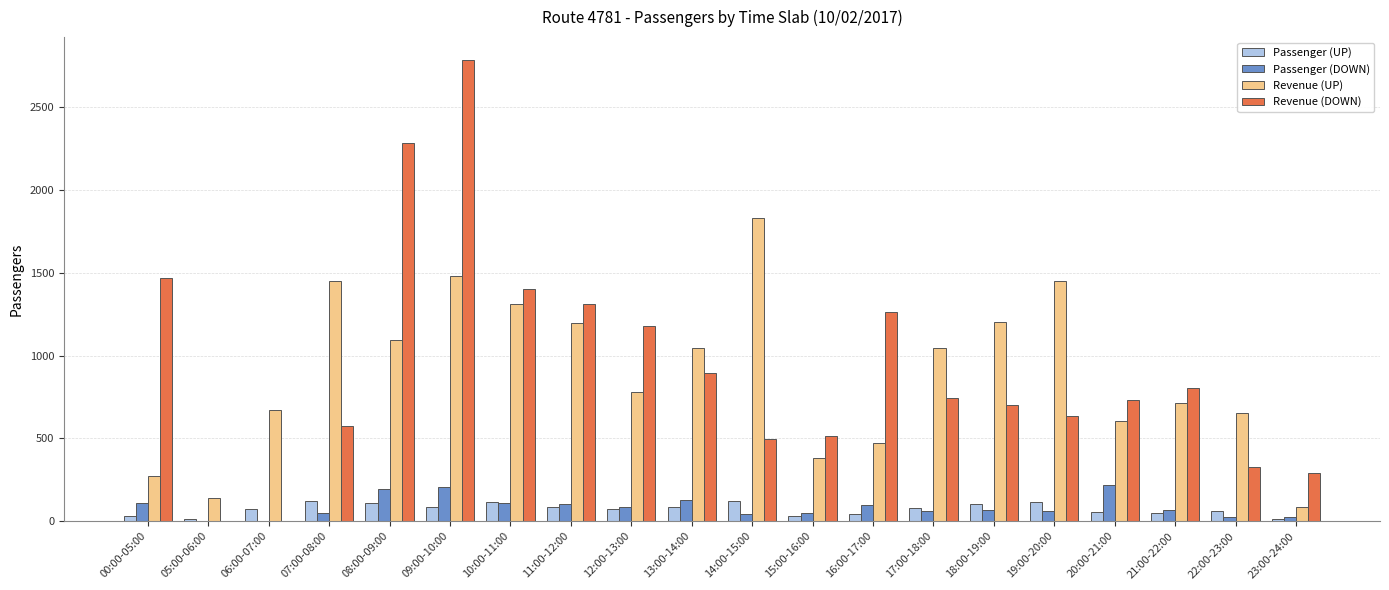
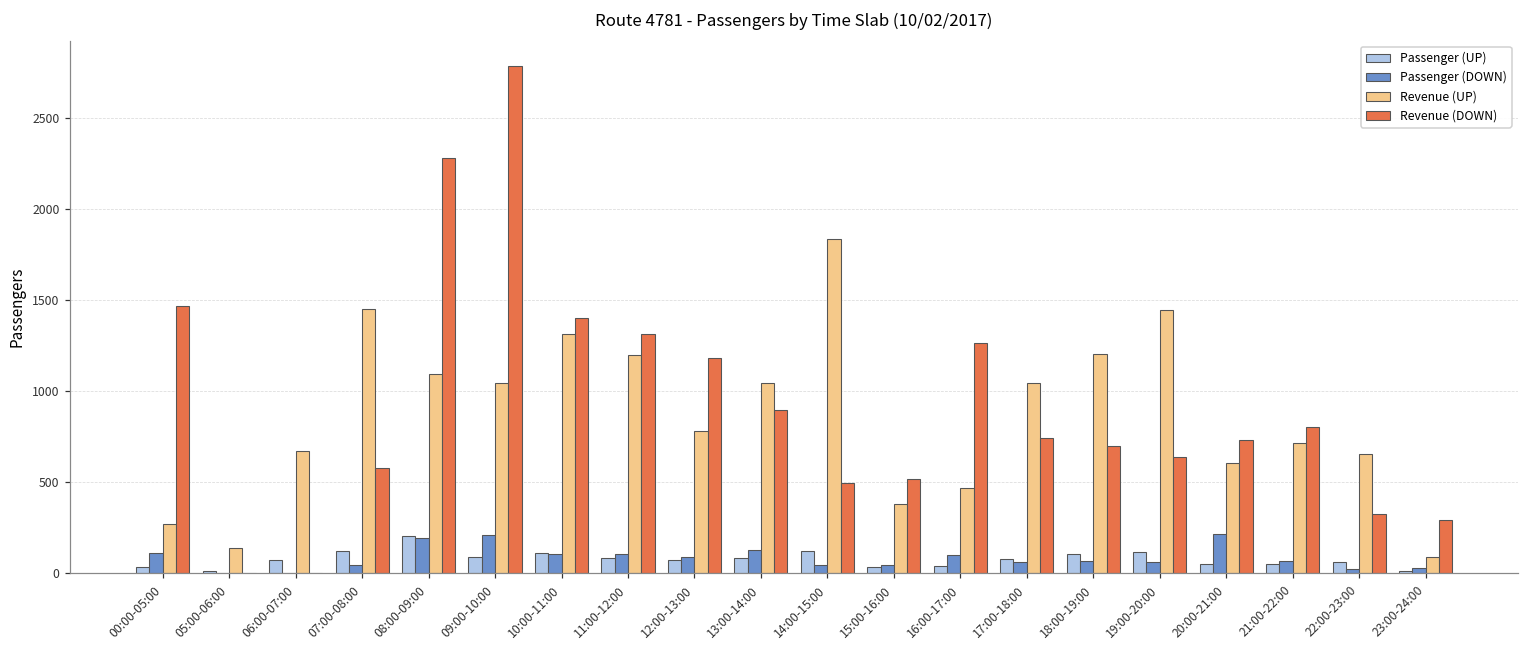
  {
    "Passenger (UP)": {
      "00:00-05:00": 30,
      "06:00-07:00": 70,
      "07:00-08:00": 120,
-     "08:00-09:00": 110,
+     "08:00-09:00": 200,
      "09:00-10:00": 90,
      "10:00-11:00": 110,
      "11:00-12:00": 80,
      "12:00-13:00": 70,
      "13:00-14:00": 80,
      "14:00-15:00": 120,
      "15:00-16:00": 30,
      "16:00-17:00": 40,
      "17:00-18:00": 80,
      "18:00-19:00": 100,
      "19:00-20:00": 110,
      "20:00-21:00": 50,
      "21:00-22:00": 50,
      "22:00-23:00": 60
    },
    "Passenger (DOWN)": {
      "00:00-05:00": 110,
      "05:00-06:00": 0,
      "06:00-07:00": 0,
      "07:00-08:00": 50,
      "08:00-09:00": 190,
      "09:00-10:00": 210,
      "10:00-11:00": 110,
      "11:00-12:00": 110,
      "12:00-13:00": 90,
      "13:00-14:00": 130,
      "14:00-15:00": 40,
      "15:00-16:00": 50,
      "16:00-17:00": 100,
      "17:00-18:00": 60,
      "18:00-19:00": 70,
      "19:00-20:00": 60,
      "20:00-21:00": 220,
      "21:00-22:00": 70,
      "22:00-23:00": 20,
      "23:00-24:00": 30
    },
    "Revenue (UP)": {
      "00:00-05:00": 270,
      "05:00-06:00": 140,
      "06:00-07:00": 670,
      "07:00-08:00": 1450,
      "08:00-09:00": 1100,
-     "09:00-10:00": 1480,
+     "09:00-10:00": 1040,
      "10:00-11:00": 1320,
      "11:00-12:00": 1200,
      "12:00-13:00": 780,
      "13:00-14:00": 1050,
      "14:00-15:00": 1830,
      "15:00-16:00": 380,
      "16:00-17:00": 470,
      "17:00-18:00": 1040,
      "18:00-19:00": 1210,
      "19:00-20:00": 1450,
      "20:00-21:00": 610,
      "21:00-22:00": 720,
      "22:00-23:00": 660,
      "23:00-24:00": 90
    },
    "Revenue (DOWN)": {
      "00:00-05:00": 1470,
      "05:00-06:00": 0,
      "06:00-07:00": 0,
      "07:00-08:00": 580,
      "08:00-09:00": 2280,
      "09:00-10:00": 2790,
      "10:00-11:00": 1410,
      "11:00-12:00": 1310,
      "12:00-13:00": 1180,
      "13:00-14:00": 900,
      "14:00-15:00": 500,
      "15:00-16:00": 520,
      "16:00-17:00": 1260,
      "17:00-18:00": 740,
      "18:00-19:00": 700,
      "19:00-20:00": 640,
      "20:00-21:00": 730,
      "21:00-22:00": 800,
      "22:00-23:00": 330,
      "23:00-24:00": 290
    }
  }
